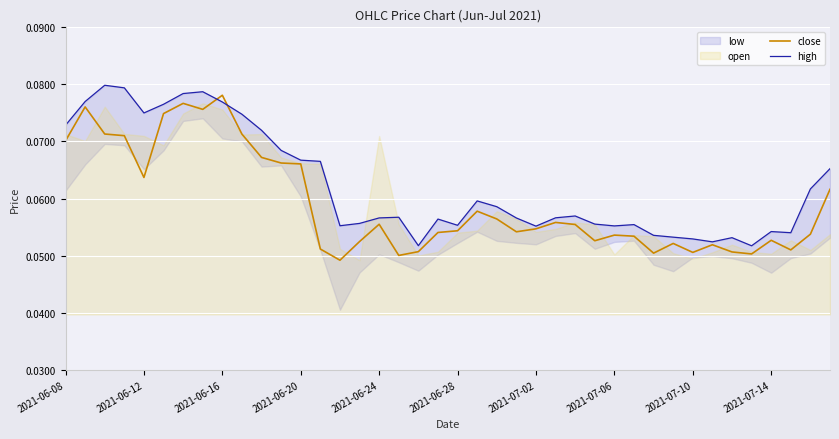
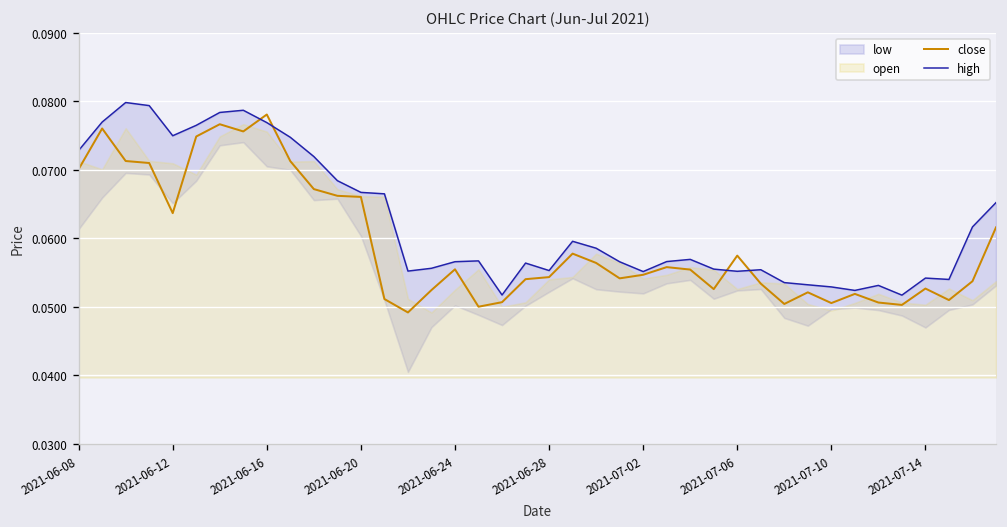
  {
    "close": {
      "2021-06-08": 0.070,
      "2021-06-12": 0.064,
      "2021-06-16": 0.078,
      "2021-06-24": 0.056,
      "2021-07-02": 0.055,
-     "2021-07-06": 0.054,
+     "2021-07-06": 0.058,
      "2021-07-10": 0.051,
      "2021-07-14": 0.053
    },
    "low": {
      "2021-06-08": 0.073,
      "2021-06-12": 0.075,
      "2021-06-16": 0.077,
      "2021-06-20": 0.067,
      "2021-06-24": 0.057,
      "2021-06-28": 0.055,
      "2021-07-02": 0.055,
      "2021-07-06": 0.055,
      "2021-07-10": 0.053,
      "2021-07-14": 0.054
    },
    "open": {
      "2021-06-08": 0.071,
      "2021-06-12": 0.071,
      "2021-06-16": 0.076,
-     "2021-06-24": 0.071,
+     "2021-06-24": 0.053,
      "2021-07-02": 0.054,
-     "2021-07-06": 0.050,
+     "2021-07-06": 0.053,
      "2021-07-10": 0.049,
      "2021-07-14": 0.050
    }
  }
